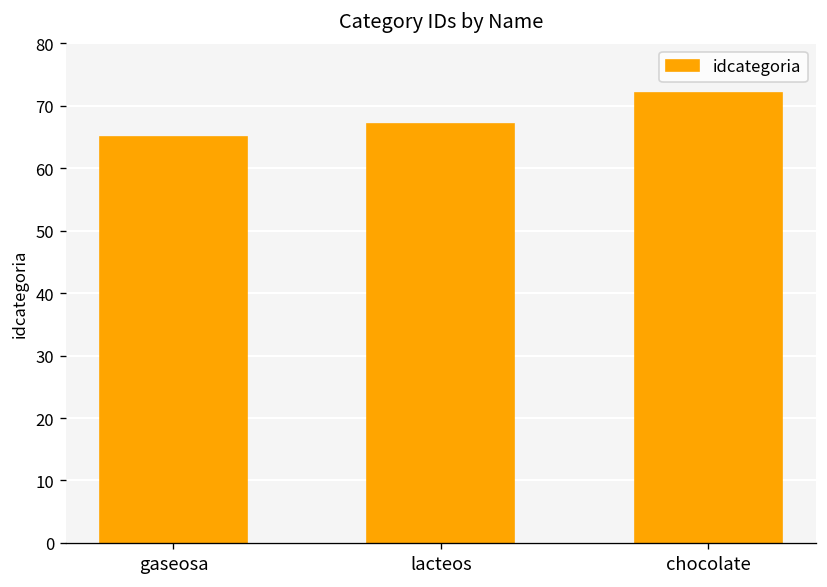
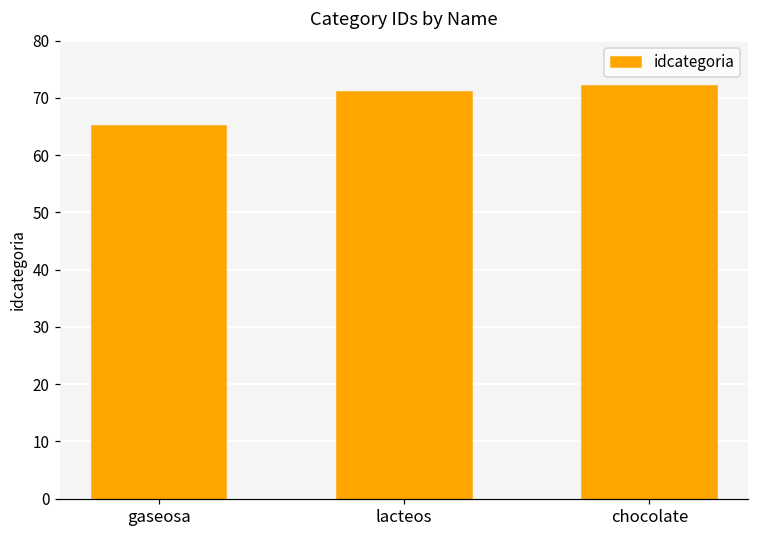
  {
    "gaseosa": 65,
-   "lacteos": 67,
+   "lacteos": 71,
    "chocolate": 72
  }
